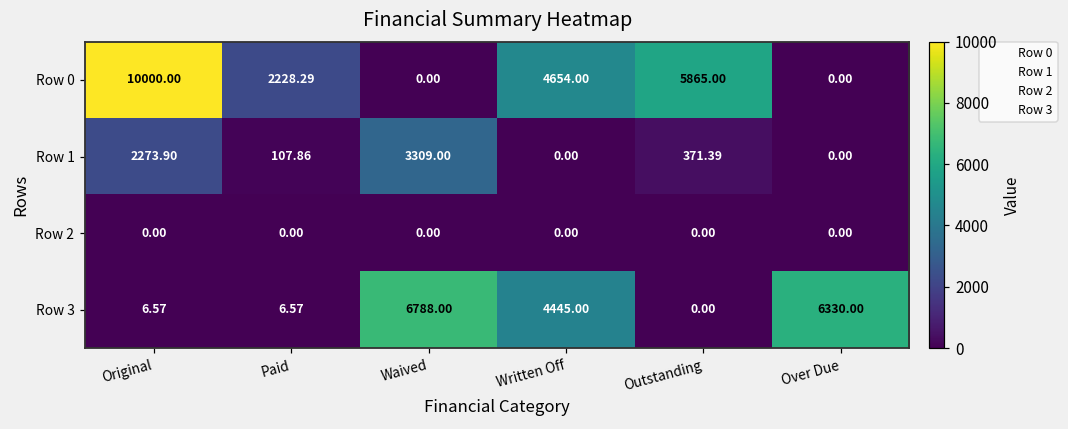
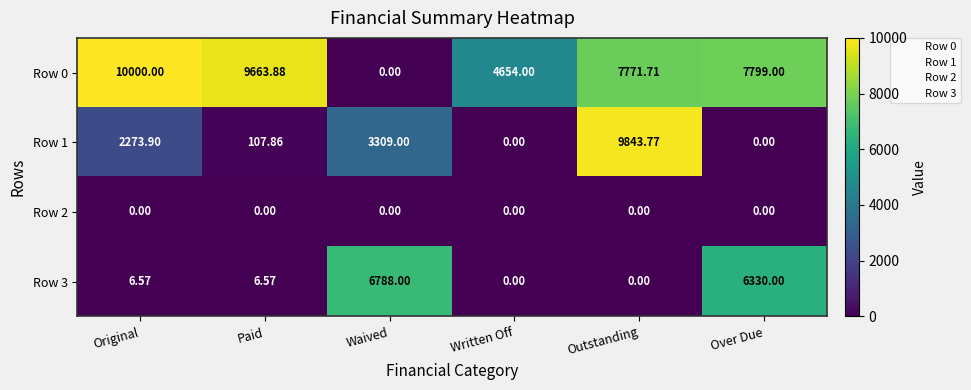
  {
    "Row 0": {
      "Original": 10000.00,
-     "Paid": 2228.29,
+     "Paid": 9663.88,
      "Waived": 0.00,
      "Written Off": 4654.00,
-     "Outstanding": 5865.00,
-     "Over Due": 0.00
+     "Outstanding": 7771.71,
+     "Over Due": 7799.00
    },
    "Row 1": {
      "Original": 2273.90,
      "Paid": 107.86,
      "Waived": 3309.00,
      "Written Off": 0.00,
-     "Outstanding": 371.39,
+     "Outstanding": 9843.77,
      "Over Due": 0.00
    },
    "Row 2": {
      "Original": 0.00,
      "Paid": 0.00,
      "Waived": 0.00,
      "Written Off": 0.00,
      "Outstanding": 0.00,
      "Over Due": 0.00
    },
    "Row 3": {
      "Original": 6.57,
      "Paid": 6.57,
      "Waived": 6788.00,
-     "Written Off": 4445.00,
+     "Written Off": 0.00,
      "Outstanding": 0.00,
      "Over Due": 6330.00
    }
  }
